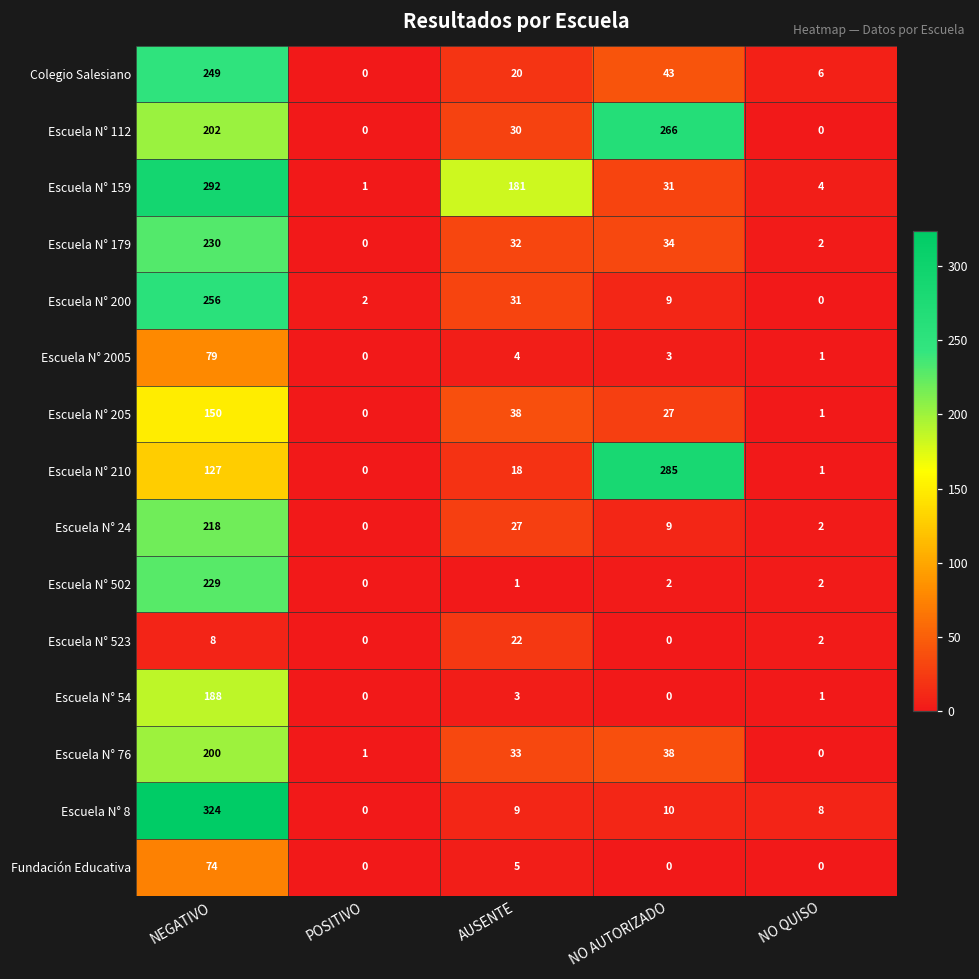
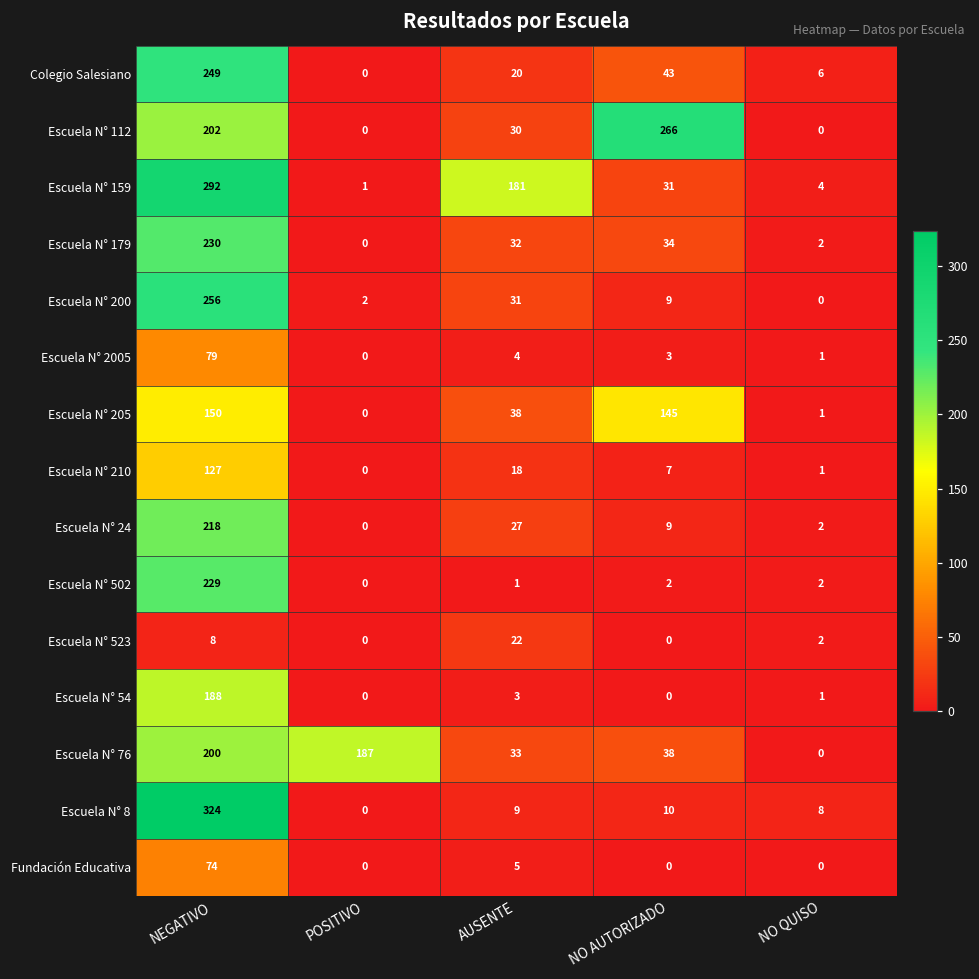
  {
    "Colegio Salesiano": {
      "NEGATIVO": 249,
      "POSITIVO": 0,
      "AUSENTE": 20,
      "NO AUTORIZADO": 43,
      "NO QUISO": 6
    },
    "Escuela N° 112": {
      "NEGATIVO": 202,
      "POSITIVO": 0,
      "AUSENTE": 30,
      "NO AUTORIZADO": 266,
      "NO QUISO": 0
    },
    "Escuela N° 159": {
      "NEGATIVO": 292,
      "POSITIVO": 1,
      "AUSENTE": 181,
      "NO AUTORIZADO": 31,
      "NO QUISO": 4
    },
    "Escuela N° 179": {
      "NEGATIVO": 230,
      "POSITIVO": 0,
      "AUSENTE": 32,
      "NO AUTORIZADO": 34,
      "NO QUISO": 2
    },
    "Escuela N° 200": {
      "NEGATIVO": 256,
      "POSITIVO": 2,
      "AUSENTE": 31,
      "NO AUTORIZADO": 9,
      "NO QUISO": 0
    },
    "Escuela N° 2005": {
      "NEGATIVO": 79,
      "POSITIVO": 0,
      "AUSENTE": 4,
      "NO AUTORIZADO": 3,
      "NO QUISO": 1
    },
    "Escuela N° 205": {
      "NEGATIVO": 150,
      "POSITIVO": 0,
      "AUSENTE": 38,
-     "NO AUTORIZADO": 27,
+     "NO AUTORIZADO": 145,
      "NO QUISO": 1
    },
    "Escuela N° 210": {
      "NEGATIVO": 127,
      "POSITIVO": 0,
      "AUSENTE": 18,
-     "NO AUTORIZADO": 285,
+     "NO AUTORIZADO": 7,
      "NO QUISO": 1
    },
    "Escuela N° 24": {
      "NEGATIVO": 218,
      "POSITIVO": 0,
      "AUSENTE": 27,
      "NO AUTORIZADO": 9,
      "NO QUISO": 2
    },
    "Escuela N° 502": {
      "NEGATIVO": 229,
      "POSITIVO": 0,
      "AUSENTE": 1,
      "NO AUTORIZADO": 2,
      "NO QUISO": 2
    },
    "Escuela N° 523": {
      "NEGATIVO": 8,
      "POSITIVO": 0,
      "AUSENTE": 22,
      "NO AUTORIZADO": 0,
      "NO QUISO": 2
    },
    "Escuela N° 54": {
      "NEGATIVO": 188,
      "POSITIVO": 0,
      "AUSENTE": 3,
      "NO AUTORIZADO": 0,
      "NO QUISO": 1
    },
    "Escuela N° 76": {
      "NEGATIVO": 200,
-     "POSITIVO": 1,
+     "POSITIVO": 187,
      "AUSENTE": 33,
      "NO AUTORIZADO": 38,
      "NO QUISO": 0
    },
    "Escuela N° 8": {
      "NEGATIVO": 324,
      "POSITIVO": 0,
      "AUSENTE": 9,
      "NO AUTORIZADO": 10,
      "NO QUISO": 8
    },
    "Fundación Educativa": {
      "NEGATIVO": 74,
      "POSITIVO": 0,
      "AUSENTE": 5,
      "NO AUTORIZADO": 0,
      "NO QUISO": 0
    }
  }
